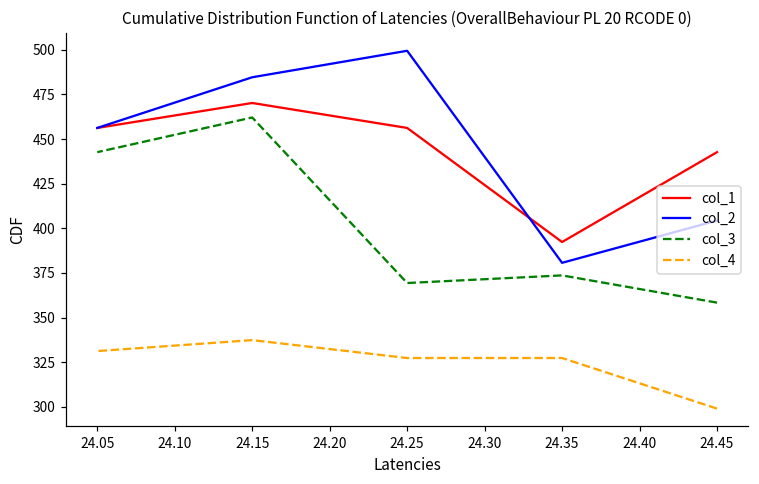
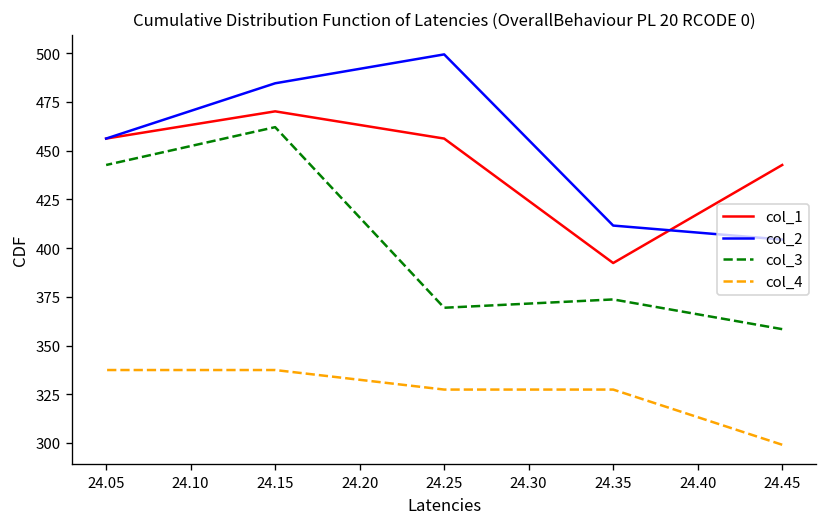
  {
    "col_1": {
      "24.15": 470,
      "24.25": 456,
      "24.35": 392,
      "24.45": 443
    },
    "col_2": {
      "24.15": 485,
      "24.25": 499,
-     "24.35": 381
+     "24.35": 412
    },
    "col_3": {
      "24.05": 443,
      "24.15": 462,
      "24.25": 369,
      "24.35": 374,
      "24.45": 358
    },
    "col_4": {
-     "24.05": 331,
+     "24.05": 337,
      "24.15": 337,
      "24.25": 327,
      "24.35": 327,
      "24.45": 299
    }
  }
